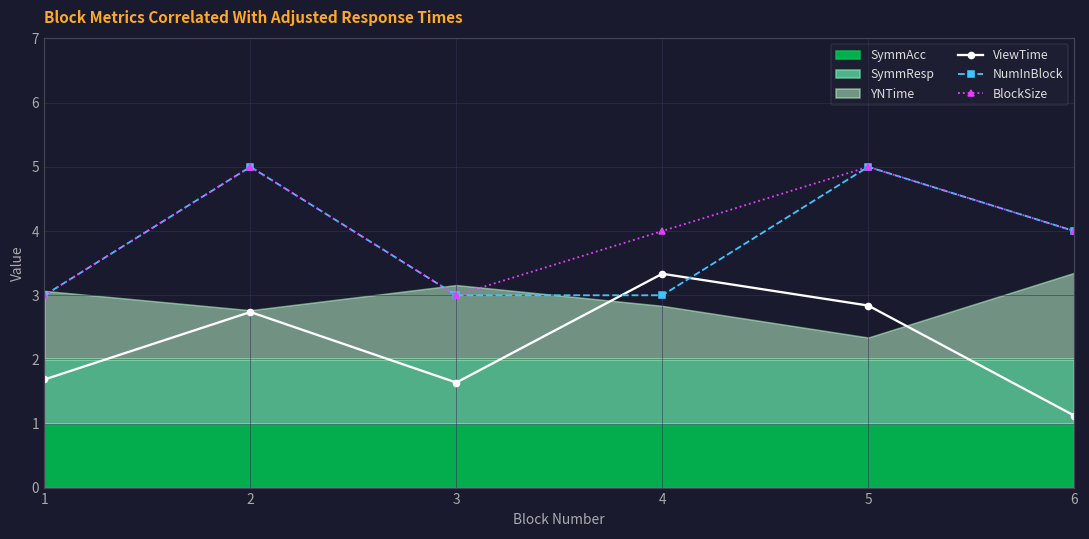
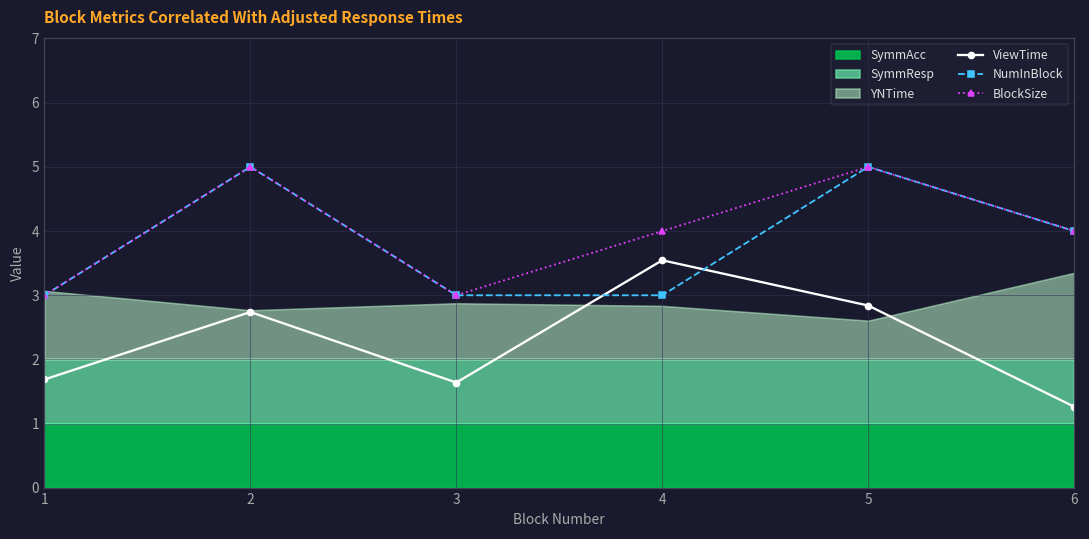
  {
    "ViewTime": {
      "1": 1.7,
      "3": 1.6,
-     "4": 3.3,
+     "4": 3.5,
      "5": 2.8,
-     "6": 1.1
+     "6": 1.3
    },
    "SymmAcc": {
      "1": 1.0,
      "2": 1.0,
      "3": 1.0,
      "4": 1.0,
      "5": 1.0,
      "6": 1.0
    },
    "SymmResp": {
      "1": 1.0,
      "2": 1.0,
      "3": 1.0,
      "4": 1.0,
      "5": 1.0,
      "6": 1.0
    },
    "NumInBlock": {
      "4": 3.0
    },
    "YNTime": {
      "1": 1.1,
-     "3": 1.2,
+     "3": 0.9,
      "4": 0.8,
-     "5": 0.3,
+     "5": 0.6,
      "6": 1.3
    },
    "BlockSize": {
      "4": 4.0
    }
  }
